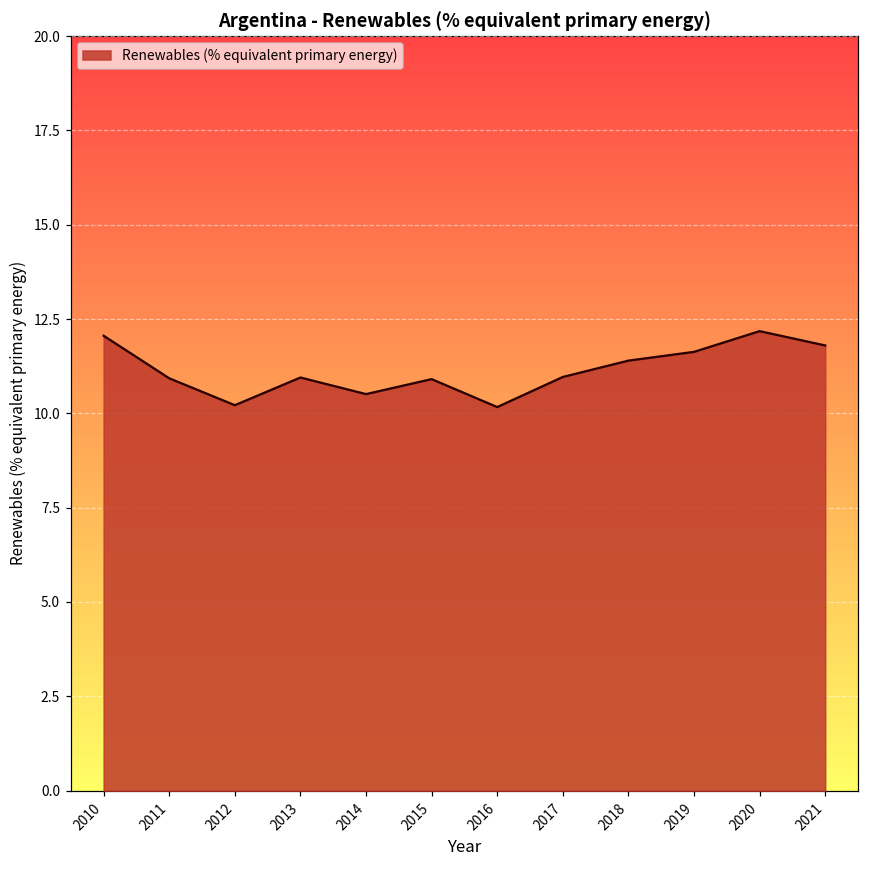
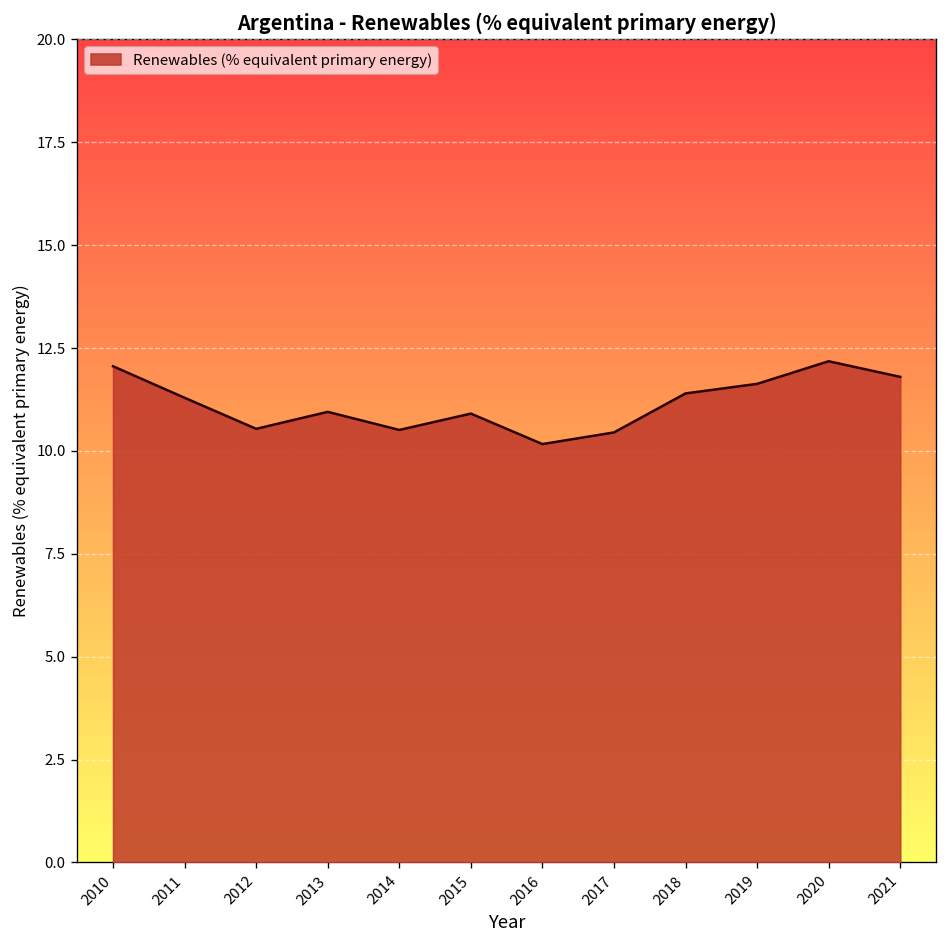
  {
    "2010": 12.1,
-   "2011": 10.9,
-   "2012": 10.2,
+   "2011": 11.3,
+   "2012": 10.5,
    "2013": 11.0,
    "2014": 10.5,
    "2015": 10.9,
    "2016": 10.2,
-   "2017": 11.0,
+   "2017": 10.4,
    "2018": 11.4,
    "2019": 11.6,
    "2020": 12.2,
    "2021": 11.8
  }
